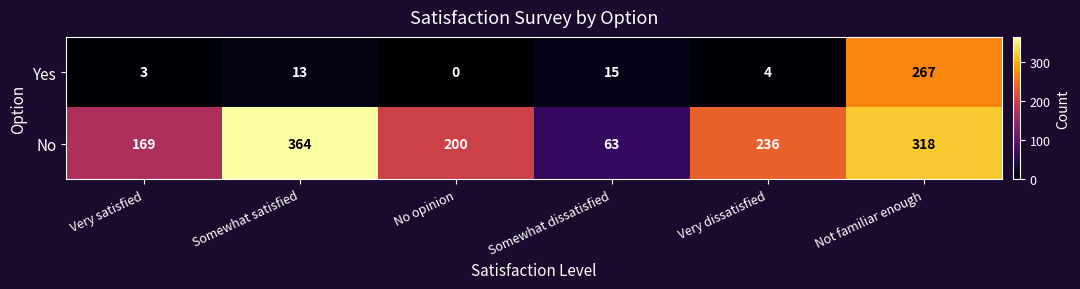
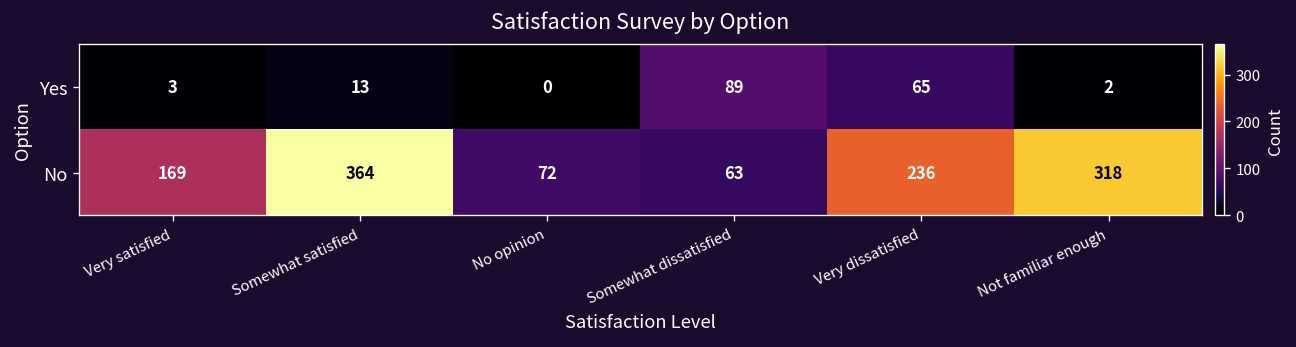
  {
    "Yes": {
      "Very satisfied": 3,
      "Somewhat satisfied": 13,
      "No opinion": 0,
-     "Somewhat dissatisfied": 15,
-     "Very dissatisfied": 4,
-     "Not familiar enough": 267
+     "Somewhat dissatisfied": 89,
+     "Very dissatisfied": 65,
+     "Not familiar enough": 2
    },
    "No": {
      "Very satisfied": 169,
      "Somewhat satisfied": 364,
-     "No opinion": 200,
+     "No opinion": 72,
      "Somewhat dissatisfied": 63,
      "Very dissatisfied": 236,
      "Not familiar enough": 318
    }
  }
